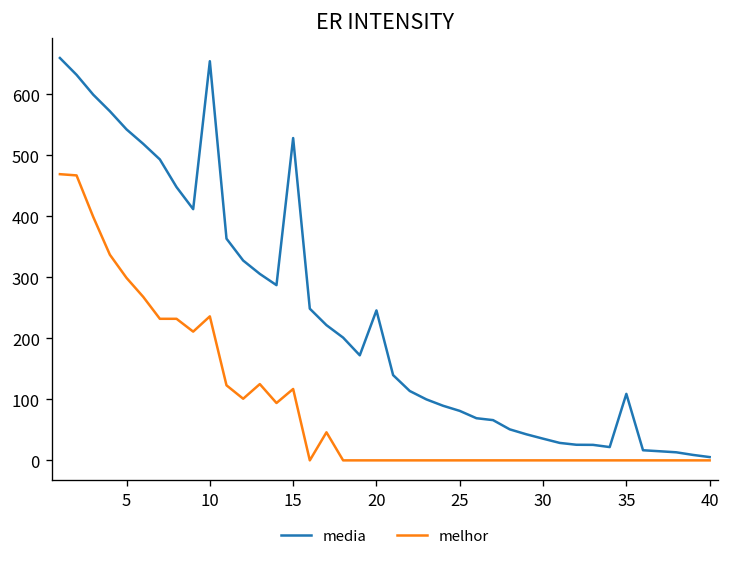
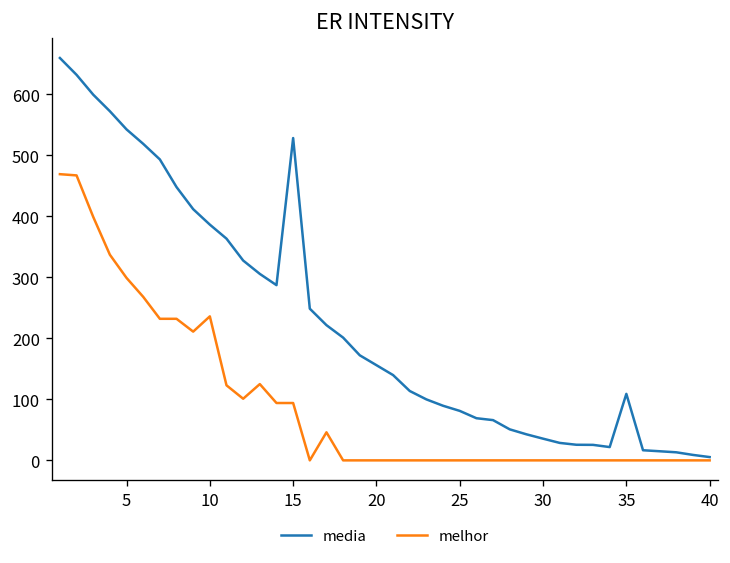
  {
    "media": {
      "5": 540,
-     "10": 650,
+     "10": 390,
      "15": 530,
-     "20": 250,
+     "20": 160,
      "25": 80,
      "30": 40,
      "35": 110,
      "40": 10
    },
    "melhor": {
      "5": 300,
      "10": 240,
-     "15": 120,
+     "15": 90,
      "20": 0,
      "25": 0,
      "30": 0,
      "35": 0,
      "40": 0
    }
  }
